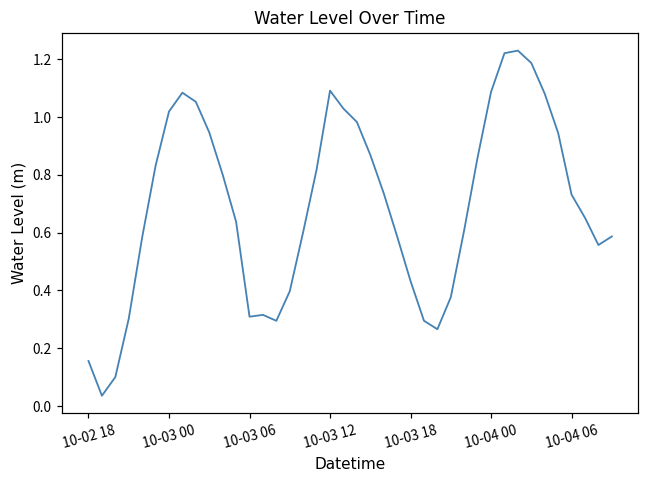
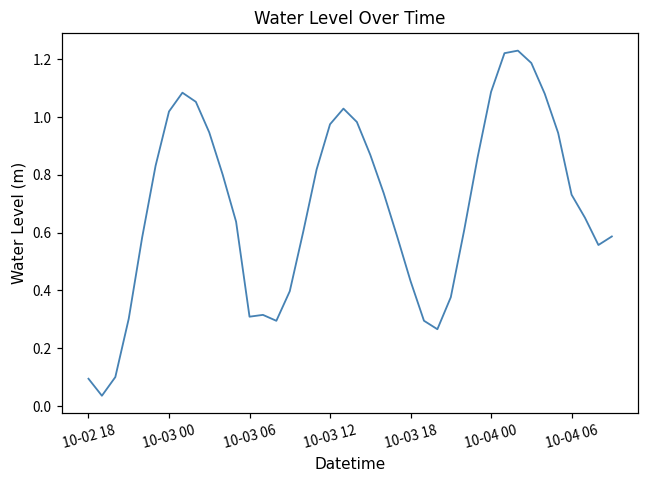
  {
-   "10-02 18": 0.16,
+   "10-02 18": 0.09,
    "10-03 00": 1.02,
    "10-03 06": 0.31,
-   "10-03 12": 1.09,
+   "10-03 12": 0.98,
    "10-03 18": 0.43,
    "10-04 00": 1.09,
    "10-04 06": 0.73
  }
